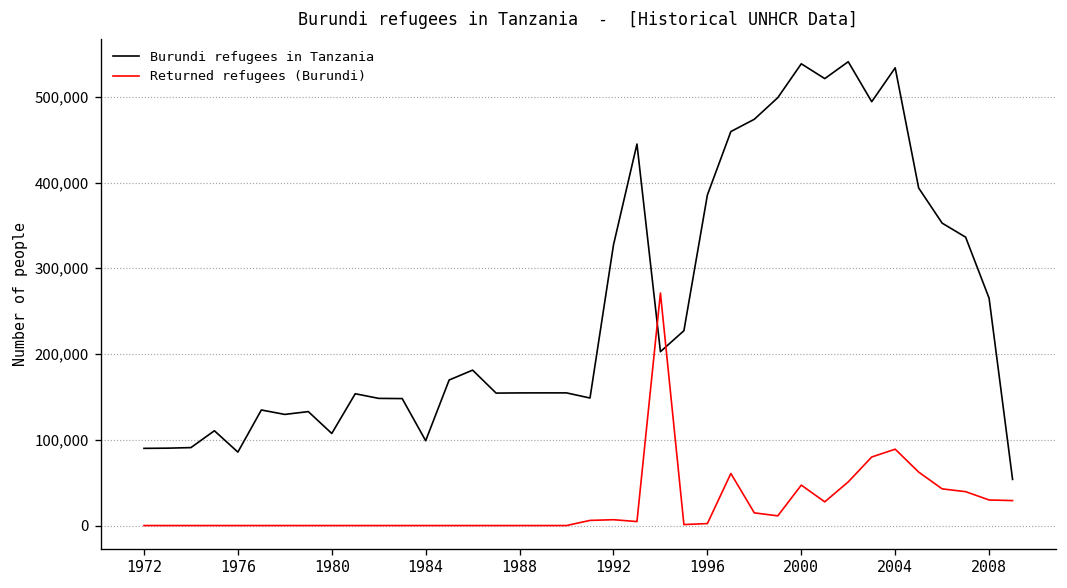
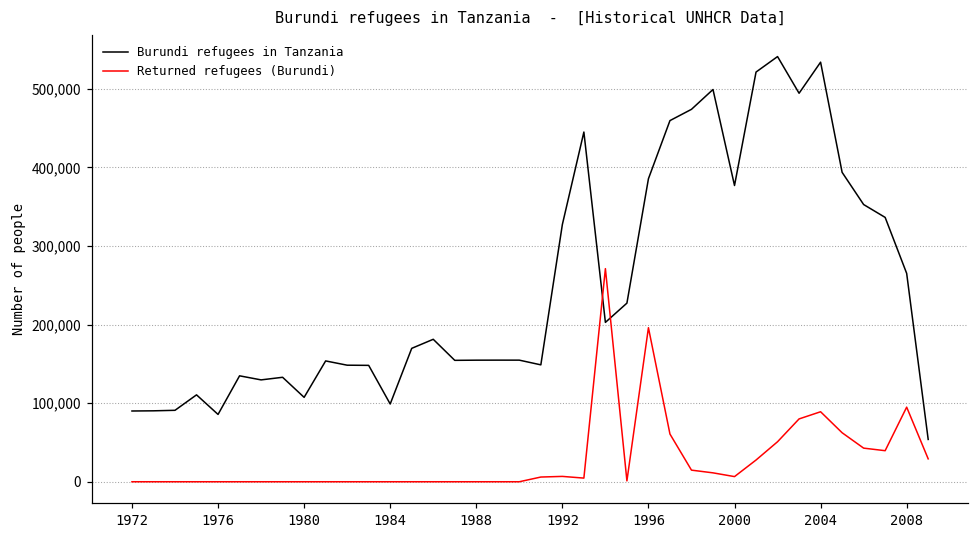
  {
    "Burundi refugees in Tanzania": {
      "1972": "90,000",
      "1976": "90,000",
      "1980": "110,000",
      "1984": "100,000",
      "1988": "150,000",
      "1992": "330,000",
      "1996": "390,000",
-     "2000": "540,000",
+     "2000": "380,000",
      "2004": "530,000",
      "2008": "270,000"
    },
    "Returned refugees (Burundi)": {
      "1972": "0",
      "1976": "0",
      "1980": "0",
      "1984": "0",
      "1988": "0",
      "1992": "10,000",
-     "1996": "0",
-     "2000": "50,000",
+     "1996": "200,000",
+     "2000": "10,000",
      "2004": "90,000",
-     "2008": "30,000"
+     "2008": "90,000"
    }
  }
